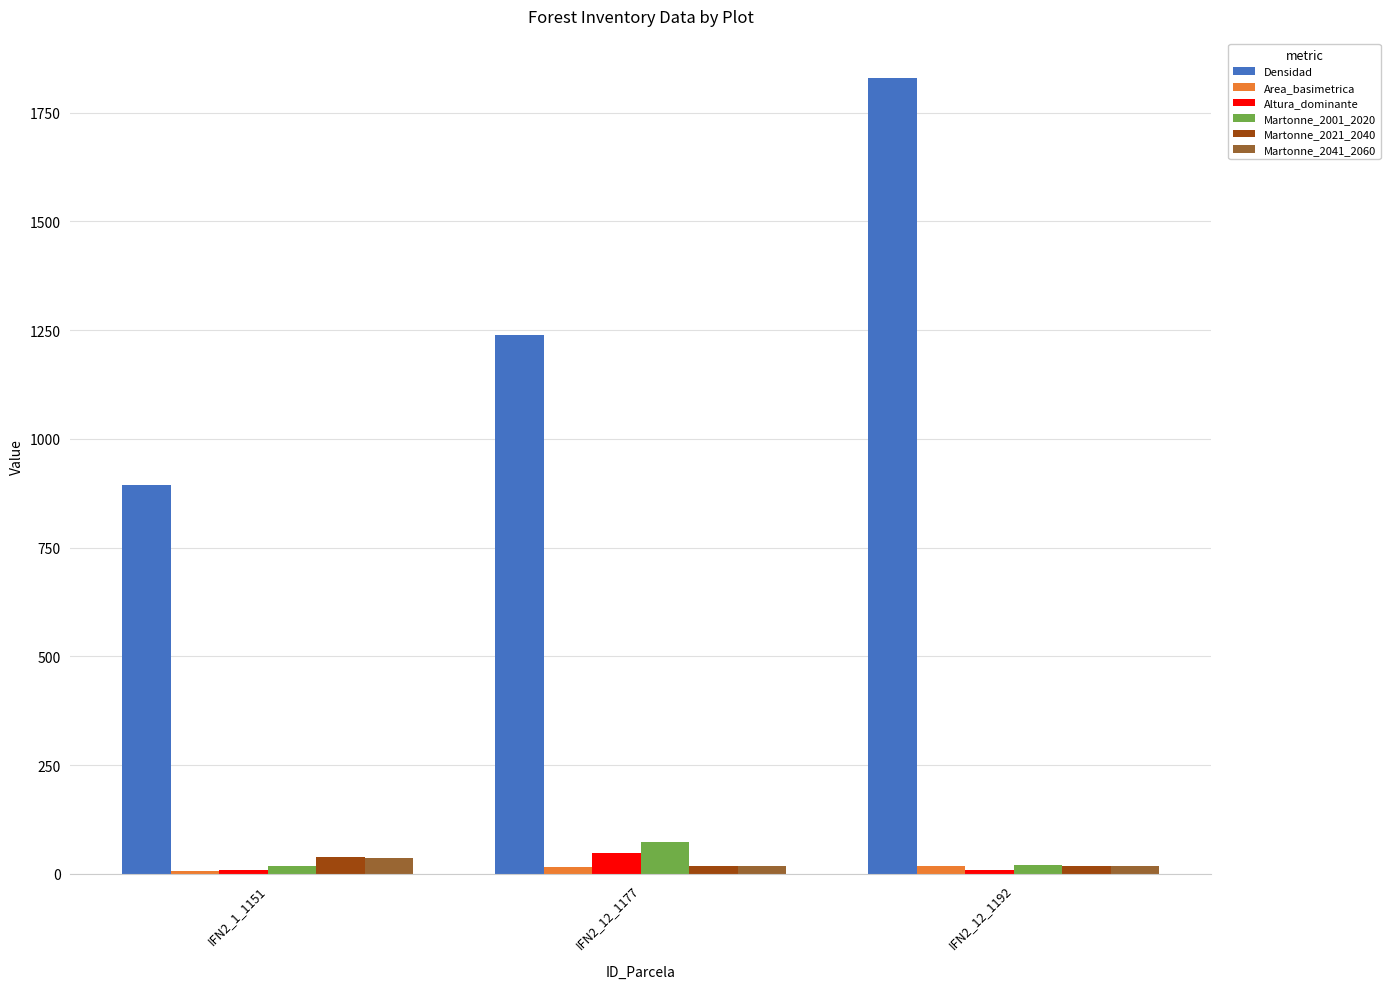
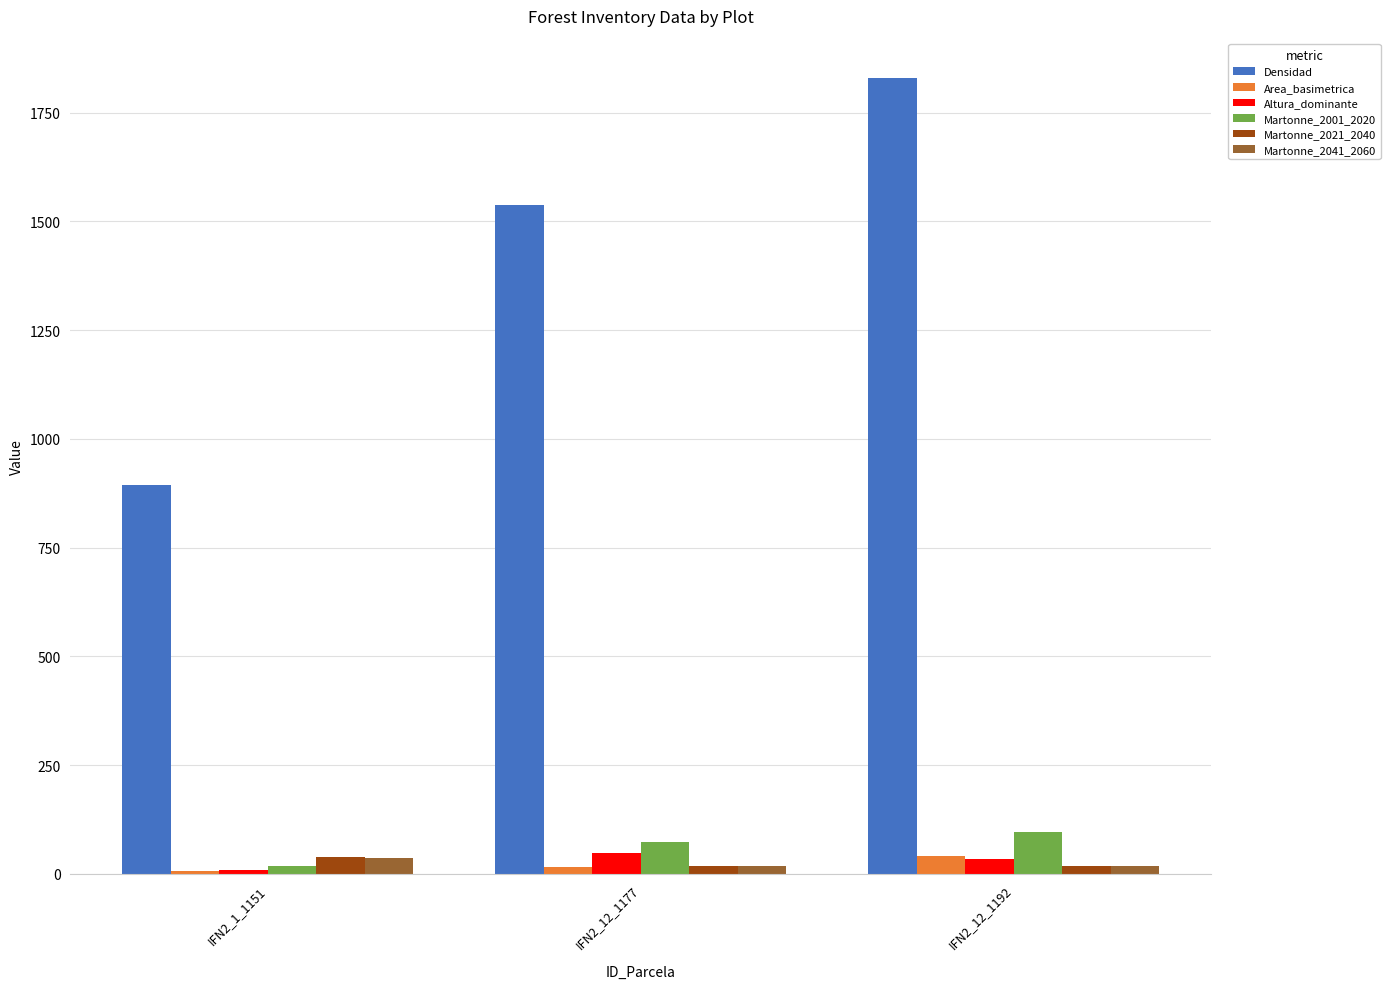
  {
    "Densidad": {
      "IFN2_1_1151": 890,
-     "IFN2_12_1177": 1240,
+     "IFN2_12_1177": 1540,
      "IFN2_12_1192": 1830
    },
    "Area_basimetrica": {
      "IFN2_1_1151": 10,
      "IFN2_12_1177": 20,
-     "IFN2_12_1192": 20
+     "IFN2_12_1192": 40
    },
    "Altura_dominante": {
      "IFN2_1_1151": 10,
      "IFN2_12_1177": 50,
-     "IFN2_12_1192": 10
+     "IFN2_12_1192": 30
    },
    "Martonne_2001_2020": {
      "IFN2_1_1151": 20,
      "IFN2_12_1177": 70,
-     "IFN2_12_1192": 20
+     "IFN2_12_1192": 100
    }
  }
